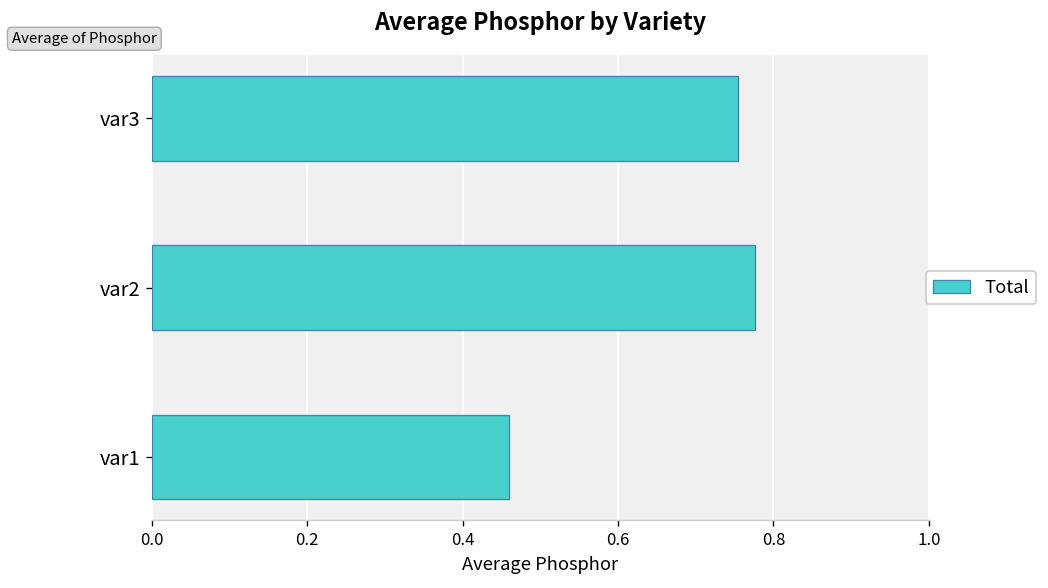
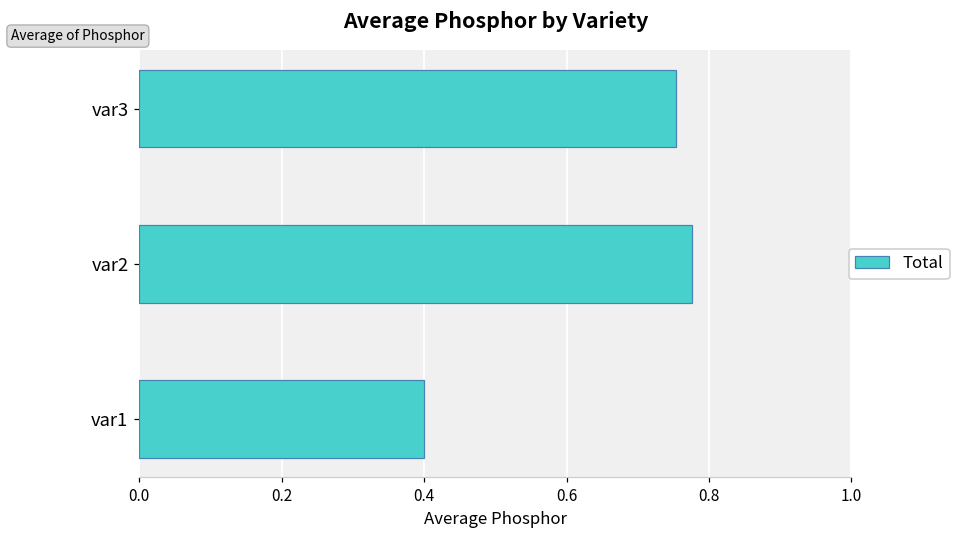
  {
    "var3": 0.75,
    "var2": 0.78,
-   "var1": 0.46
+   "var1": 0.40
  }
